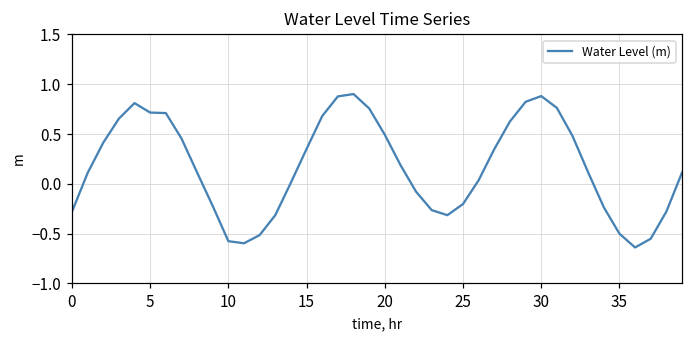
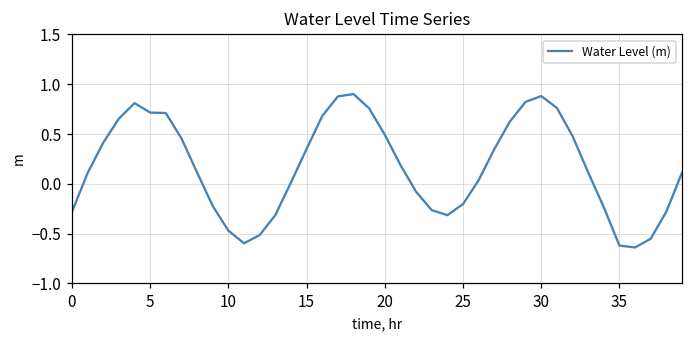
  {
    "0": -0.3,
    "5": 0.7,
-   "10": -0.6,
+   "10": -0.5,
    "15": 0.4,
    "20": 0.5,
    "25": -0.2,
    "30": 0.9,
-   "35": -0.5
+   "35": -0.6
  }
